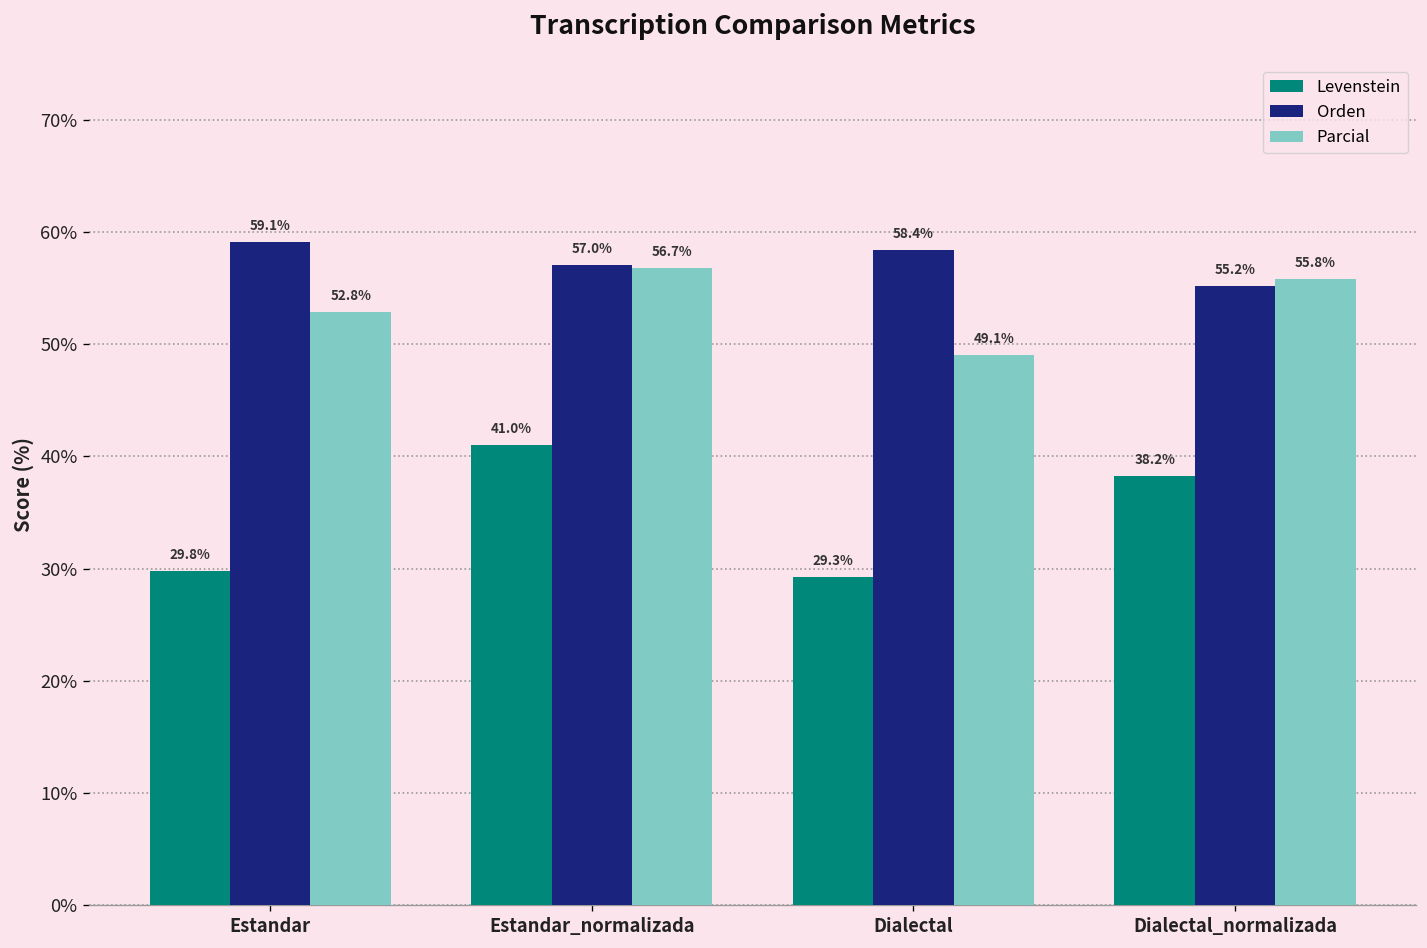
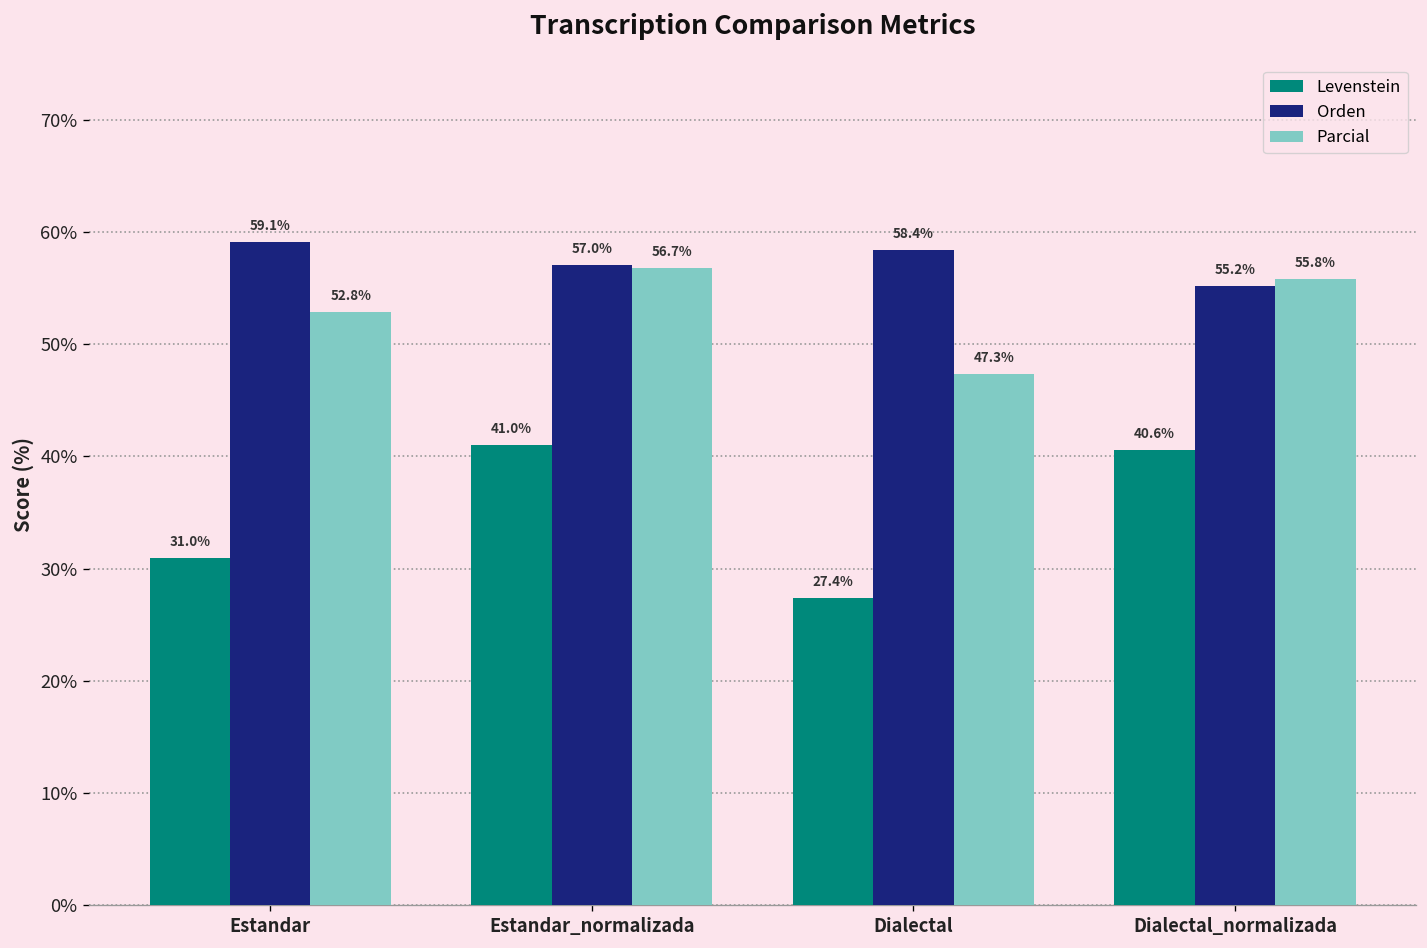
  {
    "Levenstein": {
-     "Estandar": "29.8%",
+     "Estandar": "31.0%",
      "Estandar_normalizada": "41.0%",
-     "Dialectal": "29.3%",
-     "Dialectal_normalizada": "38.2%"
+     "Dialectal": "27.4%",
+     "Dialectal_normalizada": "40.6%"
    },
    "Orden": {
      "Estandar": "59.1%",
      "Estandar_normalizada": "57.0%",
      "Dialectal": "58.4%",
      "Dialectal_normalizada": "55.2%"
    },
    "Parcial": {
      "Estandar": "52.8%",
      "Estandar_normalizada": "56.7%",
-     "Dialectal": "49.1%",
+     "Dialectal": "47.3%",
      "Dialectal_normalizada": "55.8%"
    }
  }
